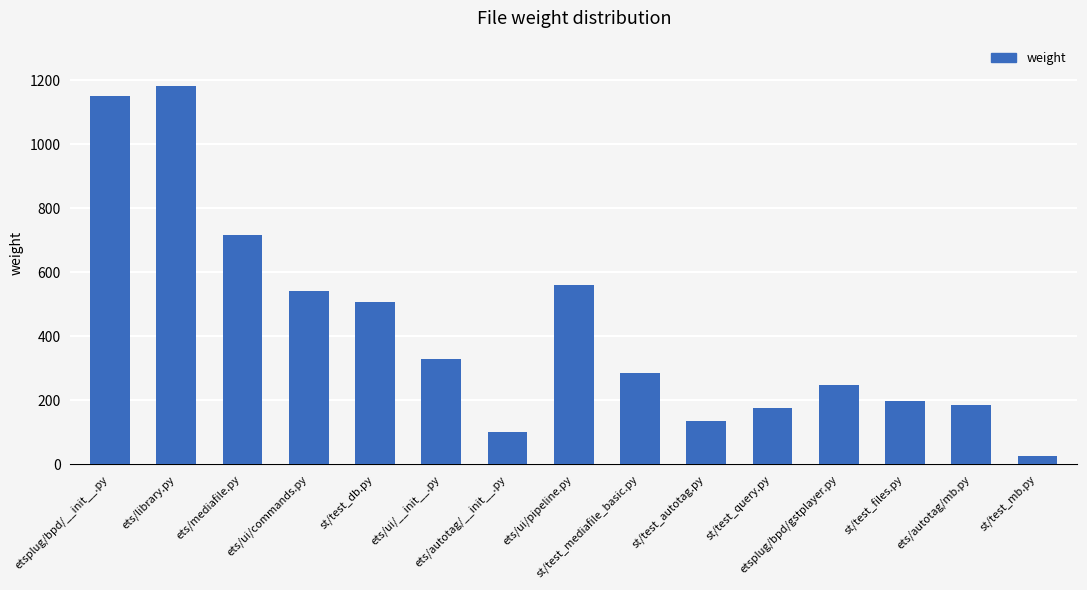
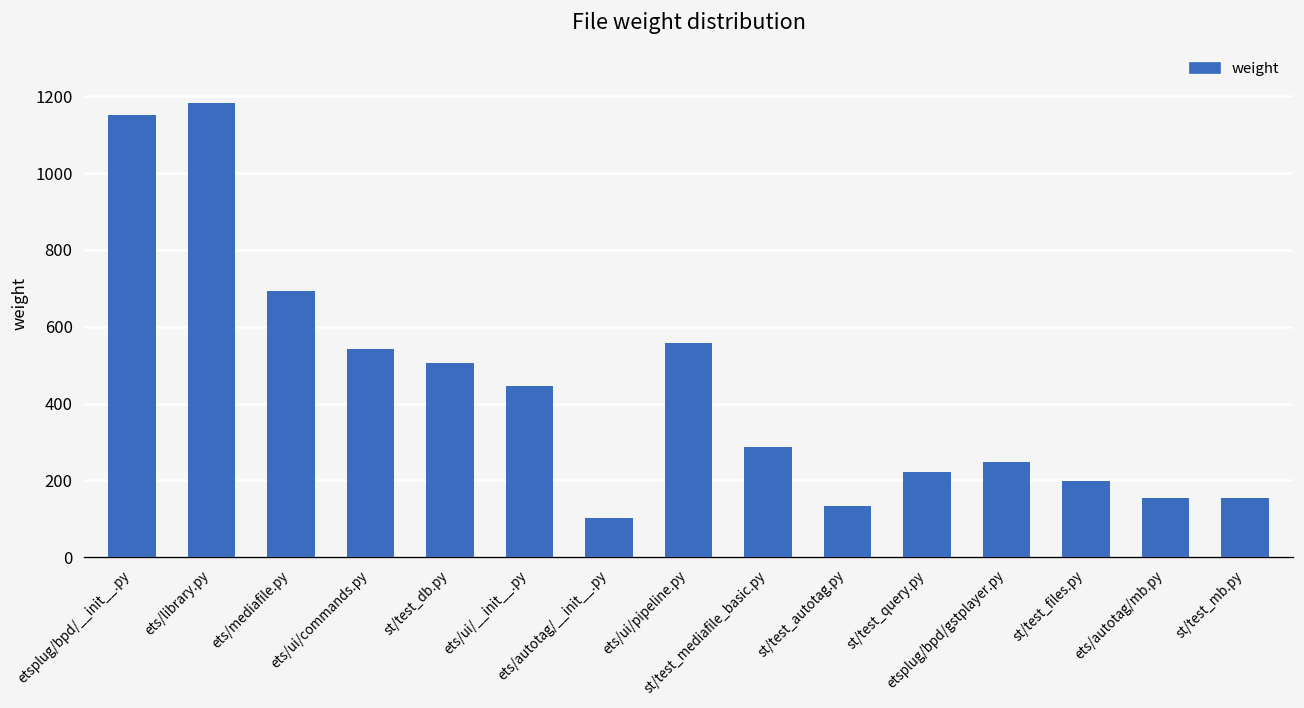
  {
    "etsplug/bpd/__init__.py": 1150,
    "ets/library.py": 1180,
-   "ets/mediafile.py": 720,
+   "ets/mediafile.py": 690,
    "ets/ui/commands.py": 540,
    "st/test_db.py": 510,
-   "ets/ui/__init__.py": 330,
+   "ets/ui/__init__.py": 450,
    "ets/autotag/__init__.py": 100,
    "ets/ui/pipeline.py": 560,
    "st/test_mediafile_basic.py": 290,
    "st/test_autotag.py": 130,
-   "st/test_query.py": 180,
+   "st/test_query.py": 220,
    "etsplug/bpd/gstplayer.py": 250,
    "st/test_files.py": 200,
-   "ets/autotag/mb.py": 180,
-   "st/test_mb.py": 30
+   "ets/autotag/mb.py": 150,
+   "st/test_mb.py": 160
  }
